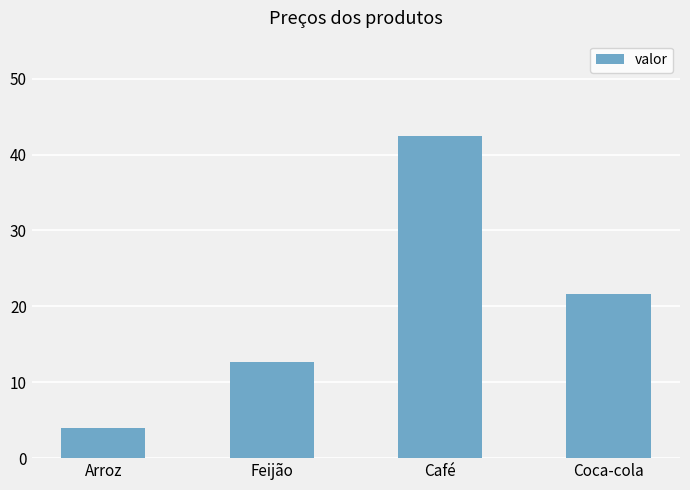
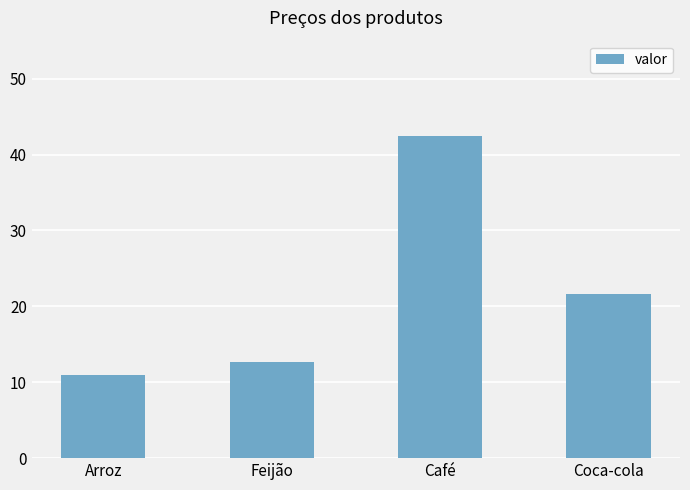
  {
-   "Arroz": 4,
+   "Arroz": 11,
    "Feijão": 13,
    "Café": 43,
    "Coca-cola": 22
  }
